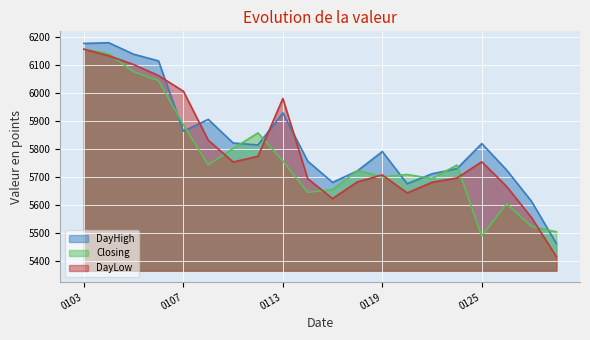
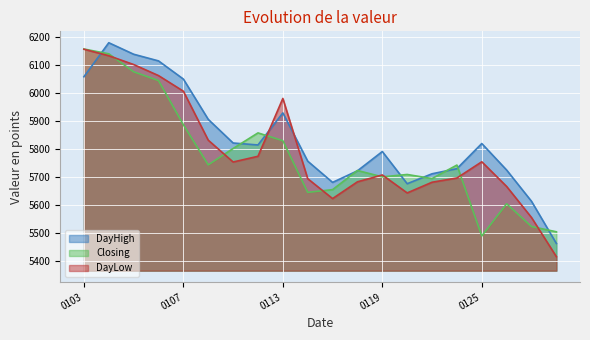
  {
    "DayHigh": {
-     "0103": 6180,
-     "0107": 5870,
+     "0103": 6060,
+     "0107": 6050,
      "0113": 5930,
      "0119": 5790,
      "0125": 5820
    },
    "Closing": {
      "0107": 5890,
-     "0113": 5760,
+     "0113": 5830,
      "0125": 5490
    },
    "DayLow": {
      "0107": 6010,
      "0113": 5980,
      "0125": 5760
    }
  }
